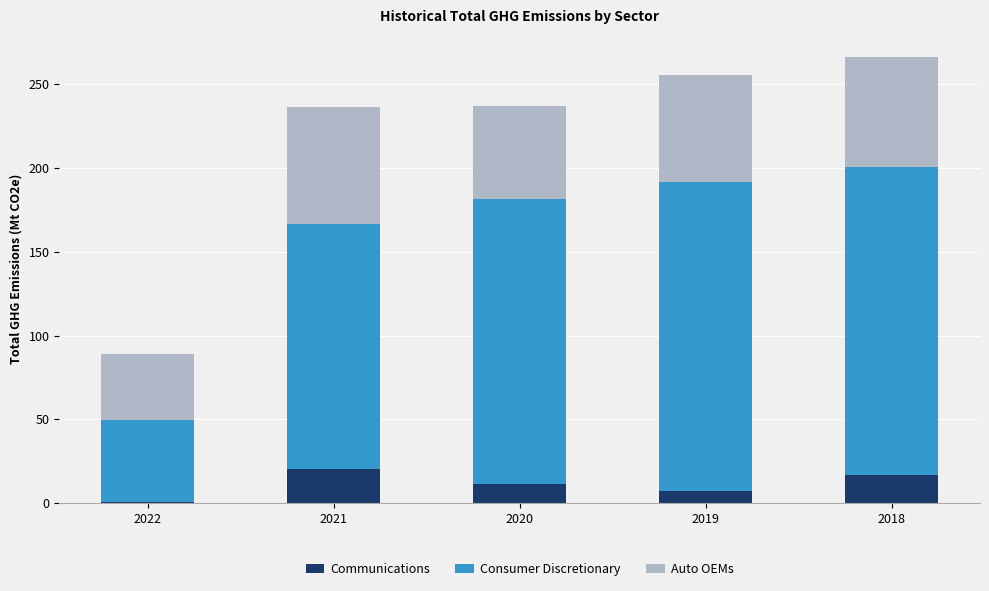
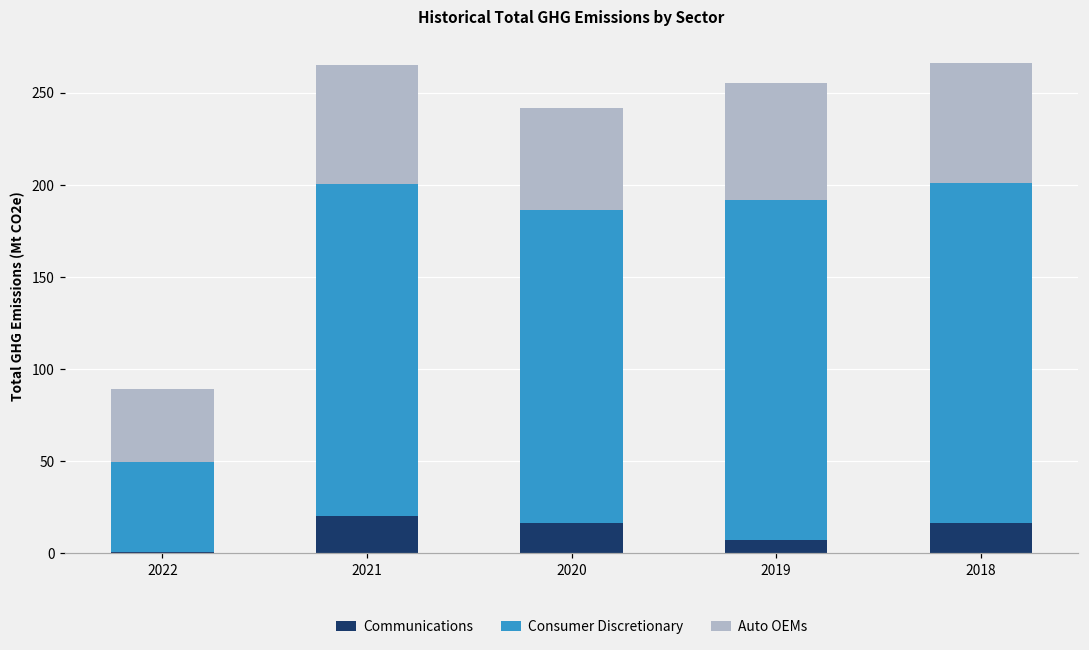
  {
    "Communications": {
      "2021": 20,
-     "2020": 12,
+     "2020": 16,
      "2019": 7,
      "2018": 16
    },
    "Consumer Discretionary": {
      "2022": 49,
-     "2021": 146,
+     "2021": 180,
      "2020": 170,
      "2019": 184,
      "2018": 184
    },
    "Auto OEMs": {
      "2022": 40,
-     "2021": 70,
+     "2021": 64,
      "2020": 55,
      "2019": 64,
      "2018": 66
    }
  }
